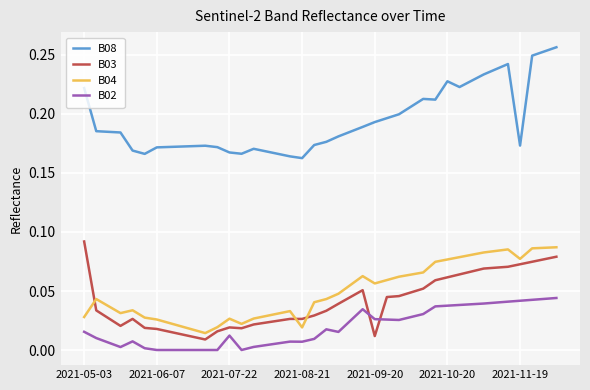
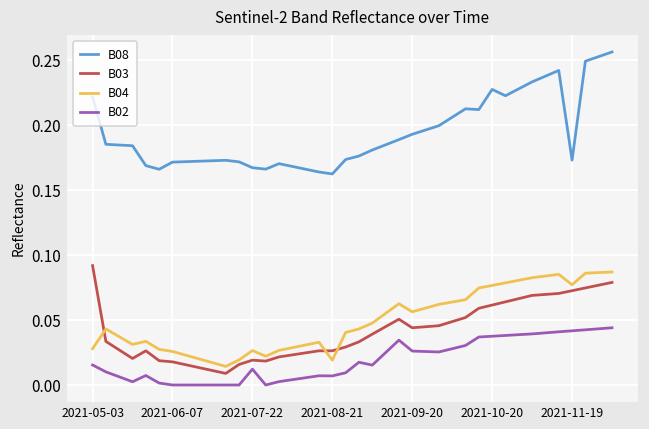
  {
    "B08": {
      "2021-06-07": 0.172,
      "2021-07-22": 0.167,
      "2021-08-21": 0.162,
      "2021-09-20": 0.193,
      "2021-10-20": 0.227,
      "2021-11-19": 0.173
    },
    "B03": {
      "2021-05-03": 0.092,
      "2021-06-07": 0.018,
      "2021-07-22": 0.019,
      "2021-08-21": 0.026,
-     "2021-09-20": 0.012,
+     "2021-09-20": 0.044,
      "2021-10-20": 0.062,
      "2021-11-19": 0.073
    },
    "B04": {
      "2021-05-03": 0.028,
      "2021-06-07": 0.026,
      "2021-07-22": 0.027,
      "2021-08-21": 0.019,
      "2021-09-20": 0.056,
      "2021-10-20": 0.077,
      "2021-11-19": 0.077
    },
    "B02": {
      "2021-05-03": 0.016,
      "2021-06-07": 0.000,
      "2021-07-22": 0.012,
      "2021-08-21": 0.007,
      "2021-09-20": 0.026,
      "2021-10-20": 0.038,
      "2021-11-19": 0.042
    }
  }
